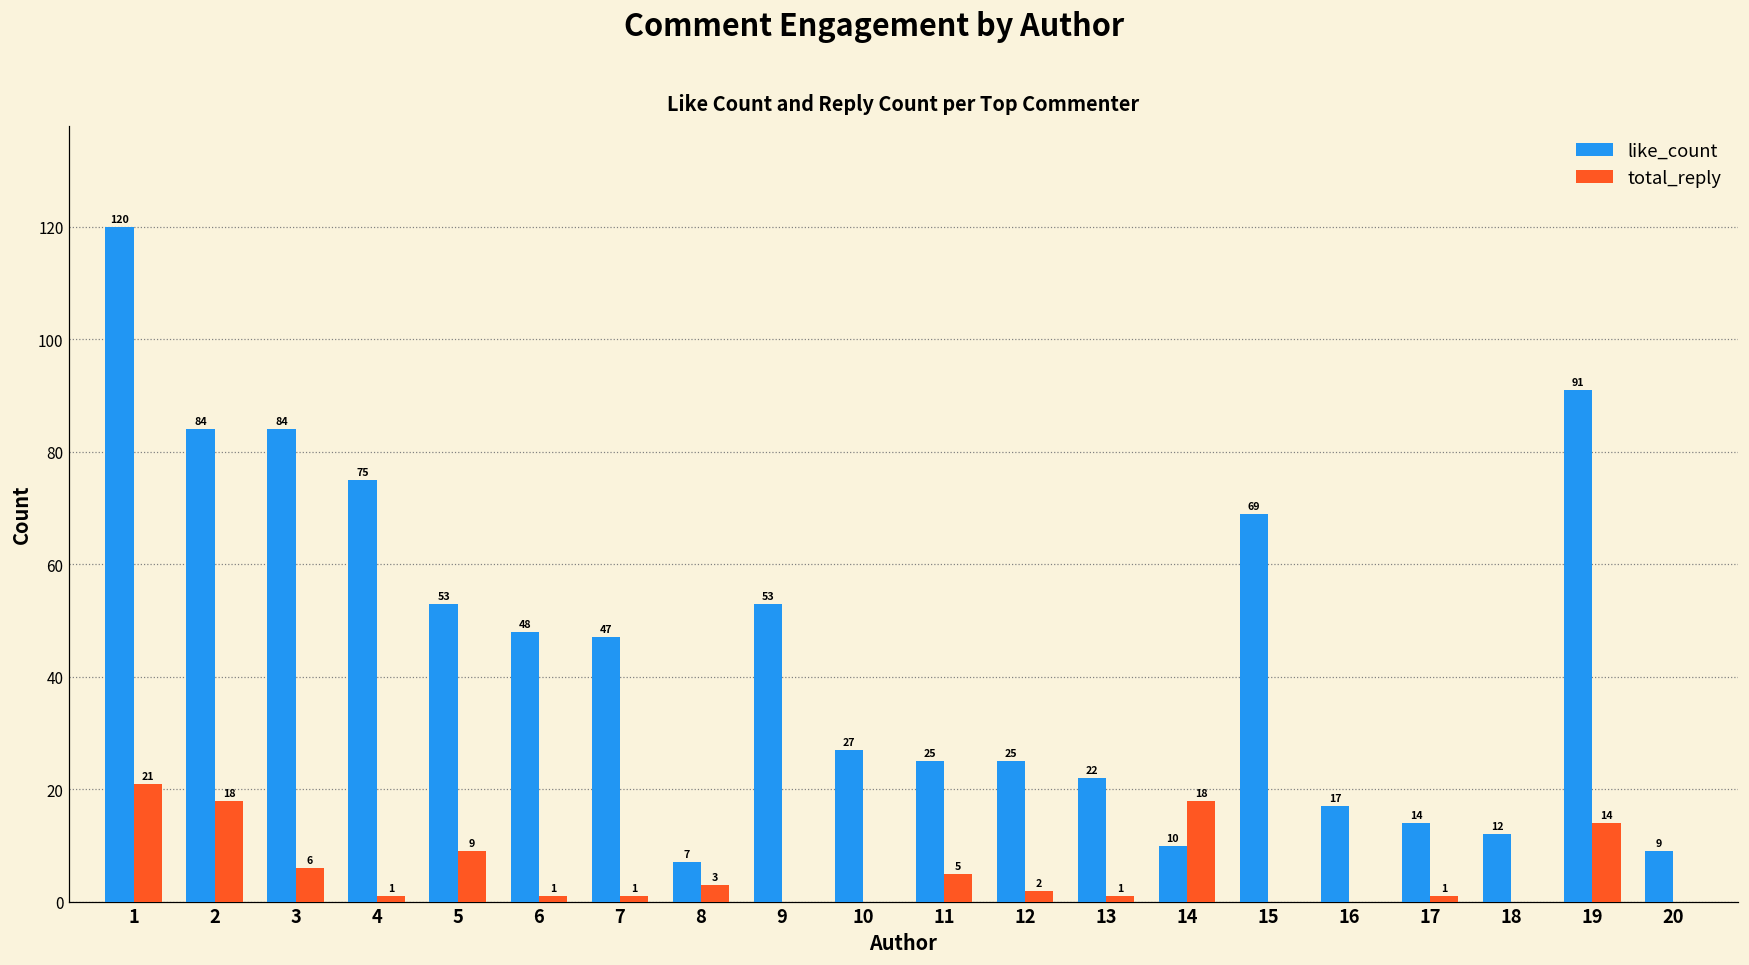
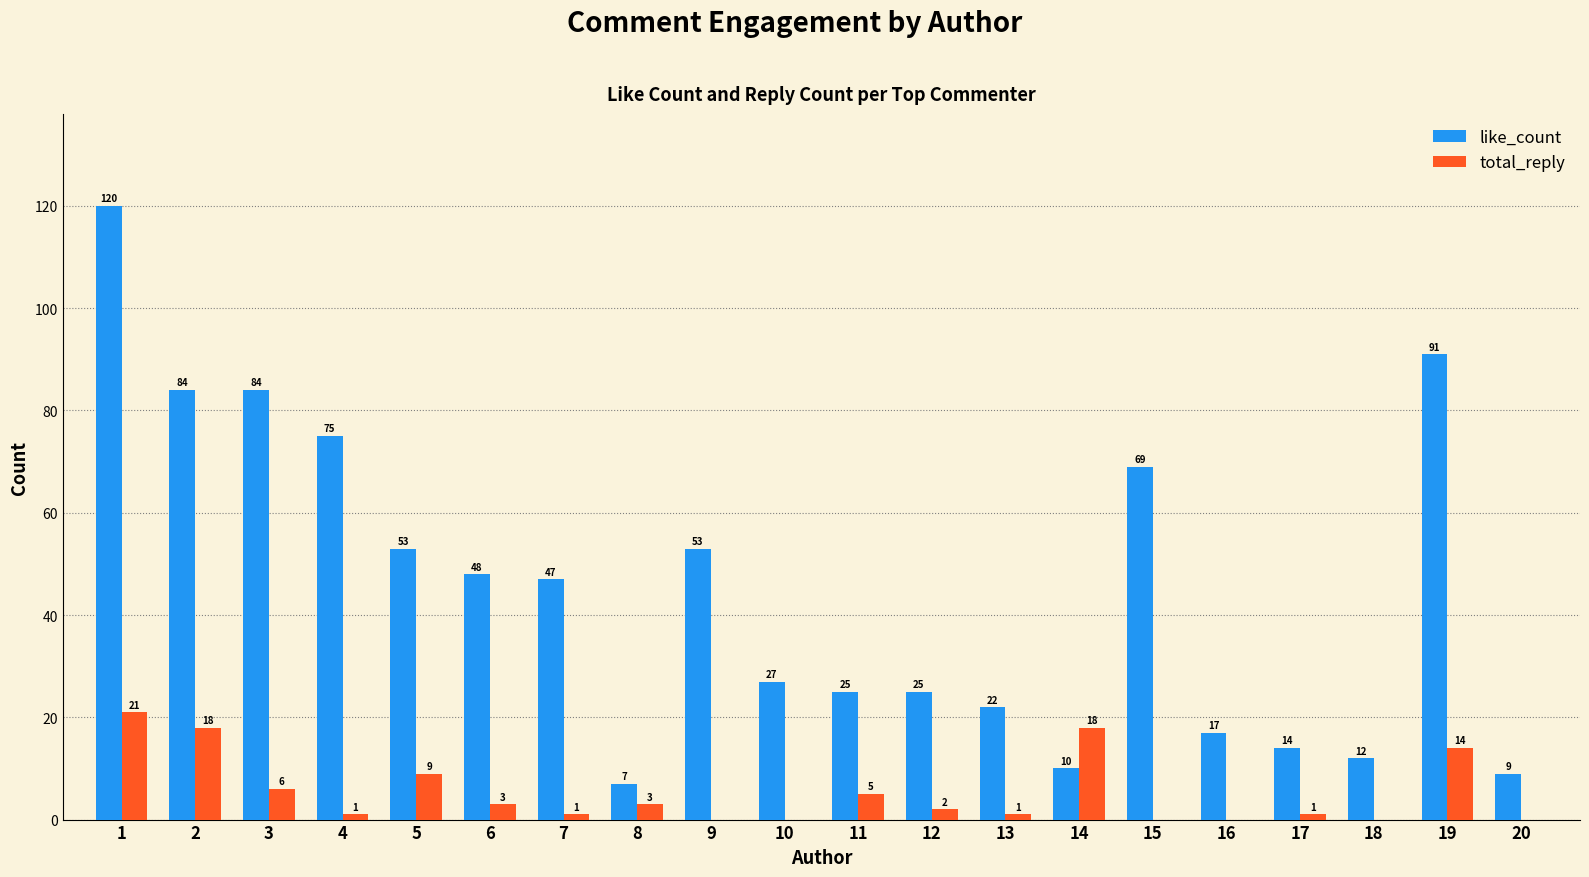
  {
    "like_count": {
      "1": 120,
      "2": 84,
      "3": 84,
      "4": 75,
      "5": 53,
      "6": 48,
      "7": 47,
      "8": 7,
      "9": 53,
      "10": 27,
      "11": 25,
      "12": 25,
      "13": 22,
      "14": 10,
      "15": 69,
      "16": 17,
      "17": 14,
      "18": 12,
      "19": 91,
      "20": 9
    },
    "total_reply": {
      "1": 21,
      "2": 18,
      "3": 6,
      "4": 1,
      "5": 9,
-     "6": 1,
+     "6": 3,
      "7": 1,
      "8": 3,
      "11": 5,
      "12": 2,
      "13": 1,
      "14": 18,
      "17": 1,
      "19": 14
    }
  }
